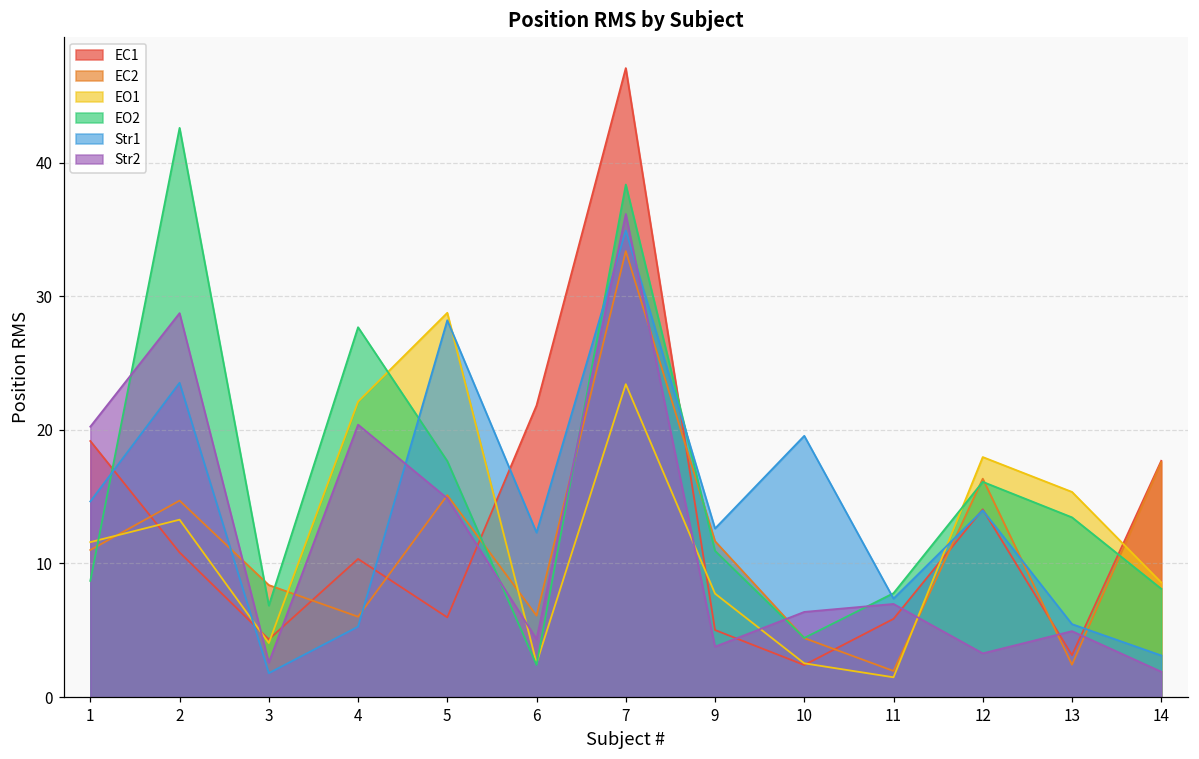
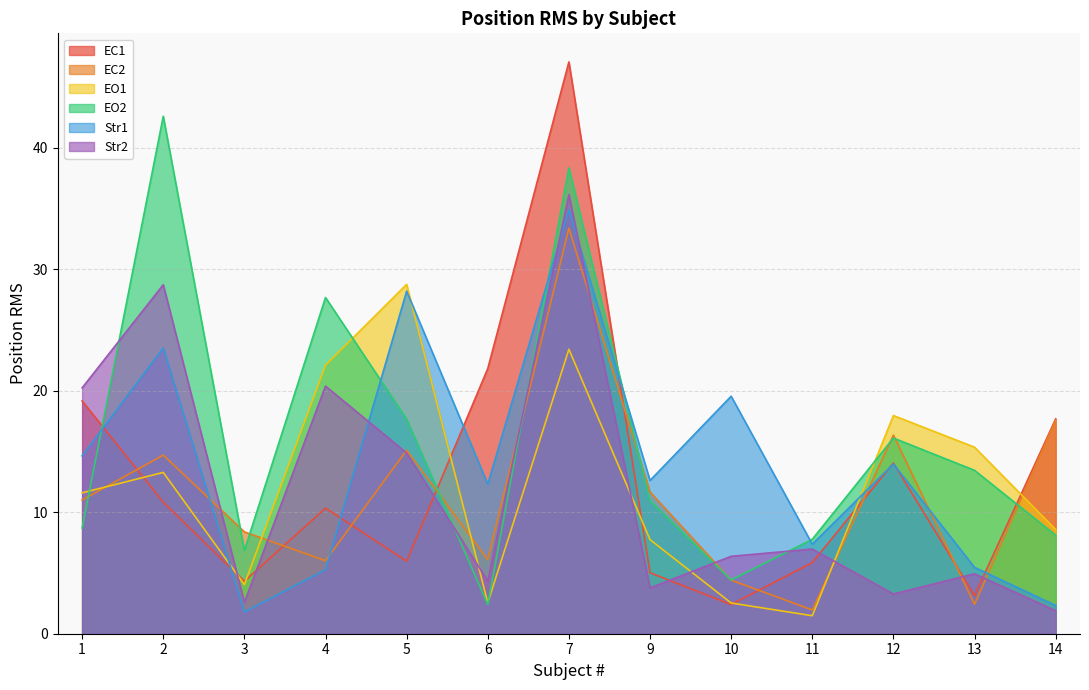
  {
    "EO1": {
      "1": 11.6,
      "2": 13.3,
      "3": 4.0,
      "4": 22.1,
      "5": 28.8,
      "7": 23.4,
      "9": 7.7,
      "11": 1.5,
      "12": 18.0,
      "13": 15.4,
      "14": 8.6
    },
    "EO2": {
      "1": 8.7,
      "2": 42.6,
      "3": 6.9,
      "4": 27.7,
      "5": 17.7,
      "7": 38.4,
      "9": 10.9,
      "11": 7.8,
      "12": 16.1,
      "13": 13.5,
      "14": 8.1
    },
    "Str1": {
      "1": 14.6,
      "2": 23.5,
      "3": 1.8,
      "4": 5.3,
      "5": 28.2,
      "6": 12.3,
      "7": 34.9,
      "9": 12.6,
      "10": 19.6,
      "11": 7.4,
      "13": 5.5,
-     "14": 3.1
+     "14": 2.3
    },
    "Str2": {
      "1": 20.2,
      "2": 28.7,
      "3": 2.6,
      "4": 20.4,
      "5": 14.9,
      "6": 4.3,
      "7": 36.2,
      "9": 3.8,
      "10": 6.4,
      "11": 7.0,
      "12": 3.3,
      "13": 4.9,
      "14": 1.9
    }
  }
